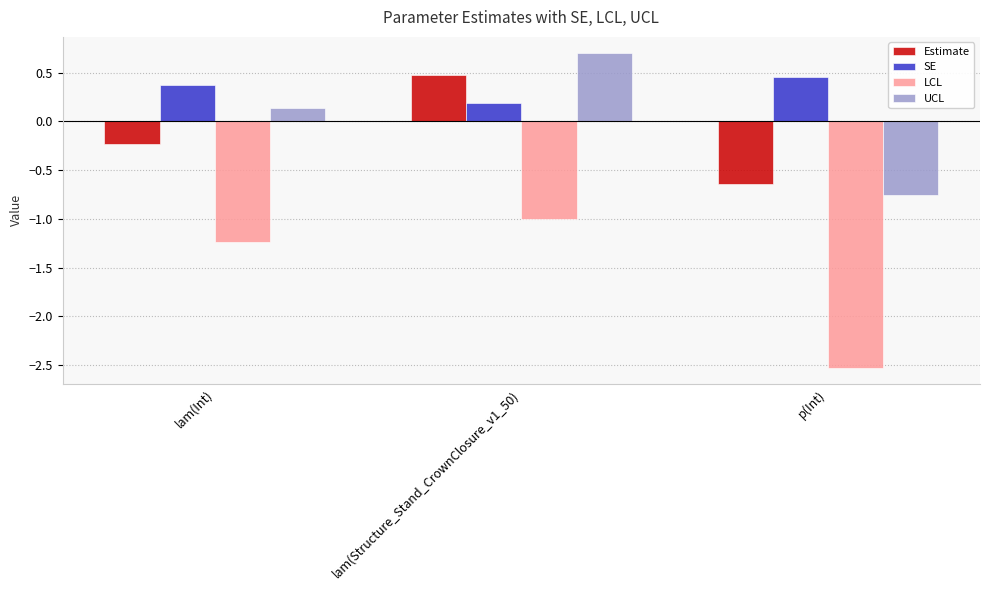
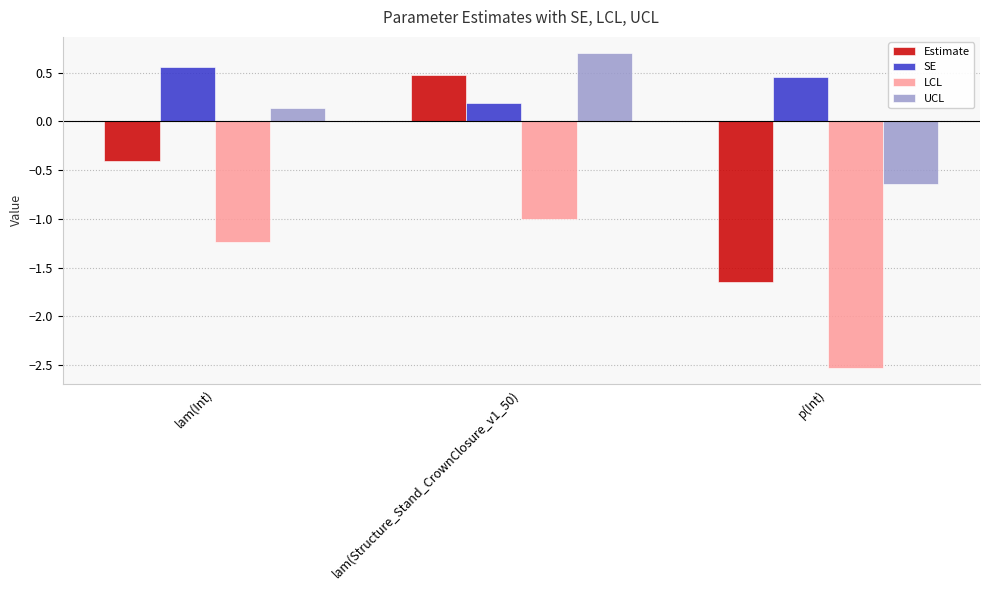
  {
    "Estimate": {
-     "lam(Int)": -0.2,
+     "lam(Int)": -0.4,
      "lam(Structure_Stand_CrownClosure_v1_50)": 0.5,
-     "p(Int)": -0.6
+     "p(Int)": -1.6
    },
    "SE": {
-     "lam(Int)": 0.4,
+     "lam(Int)": 0.6,
      "lam(Structure_Stand_CrownClosure_v1_50)": 0.2,
      "p(Int)": 0.5
    },
    "LCL": {
      "lam(Int)": -1.2,
      "lam(Structure_Stand_CrownClosure_v1_50)": -1.0,
      "p(Int)": -2.5
    },
    "UCL": {
      "lam(Int)": 0.1,
      "lam(Structure_Stand_CrownClosure_v1_50)": 0.7,
-     "p(Int)": -0.8
+     "p(Int)": -0.6
    }
  }
